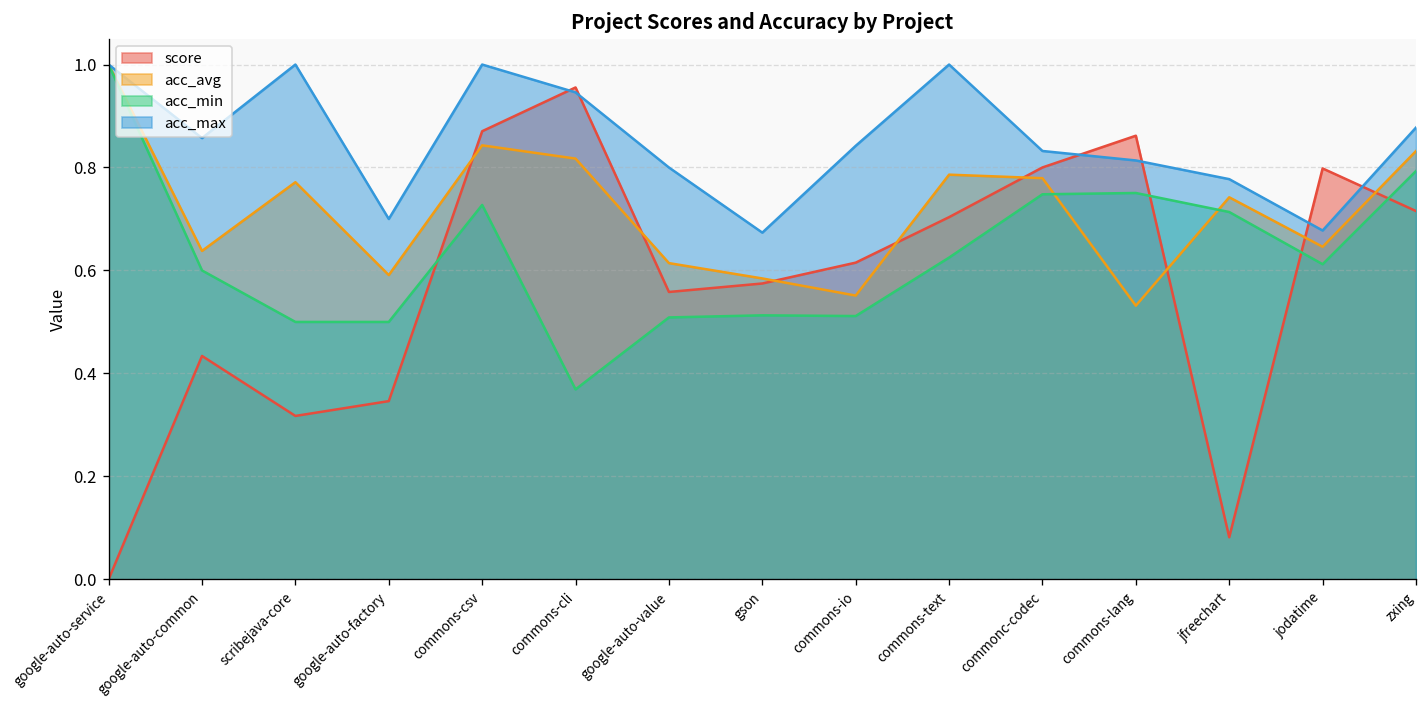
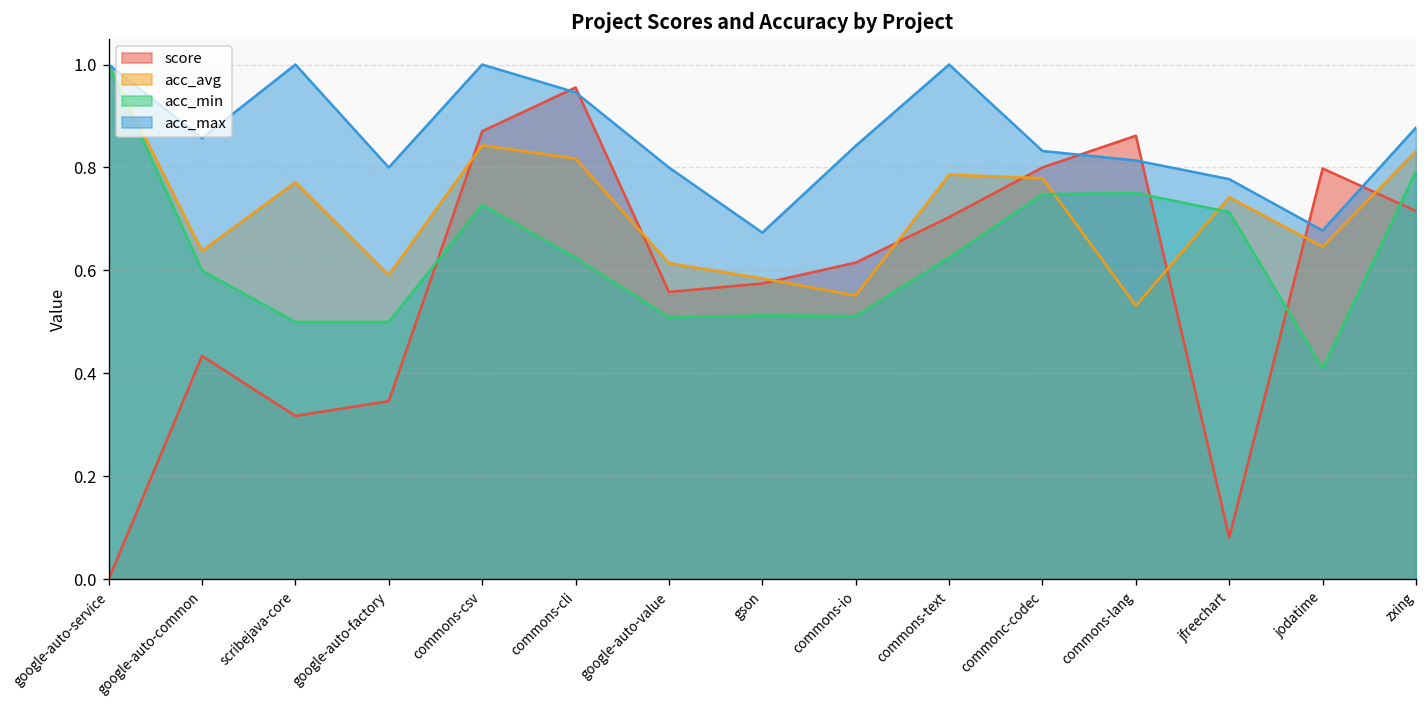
  {
    "score": {
      "google-auto-service": 0.00,
      "google-auto-common": 0.43,
      "scribejava-core": 0.32,
      "google-auto-factory": 0.35,
      "commons-csv": 0.87,
      "commons-cli": 0.96,
      "google-auto-value": 0.56,
      "gson": 0.57,
      "commons-io": 0.62,
      "commons-text": 0.70,
      "commonc-codec": 0.80,
      "commons-lang": 0.86,
      "jfreechart": 0.08,
      "jodatime": 0.80,
      "zxing": 0.72
    },
    "acc_avg": {
      "google-auto-common": 0.64,
      "scribejava-core": 0.77,
      "google-auto-factory": 0.59,
      "commons-csv": 0.84,
      "commons-cli": 0.82,
      "google-auto-value": 0.61,
      "gson": 0.58,
      "commons-io": 0.55,
      "commons-text": 0.79,
      "commonc-codec": 0.78,
      "commons-lang": 0.53,
      "jfreechart": 0.74,
      "jodatime": 0.65,
      "zxing": 0.83
    },
    "acc_min": {
      "google-auto-common": 0.60,
      "scribejava-core": 0.50,
      "google-auto-factory": 0.50,
      "commons-csv": 0.73,
-     "commons-cli": 0.37,
+     "commons-cli": 0.63,
      "google-auto-value": 0.51,
      "gson": 0.51,
      "commons-io": 0.51,
      "commons-text": 0.63,
      "commonc-codec": 0.75,
      "commons-lang": 0.75,
      "jfreechart": 0.71,
-     "jodatime": 0.61,
+     "jodatime": 0.41,
      "zxing": 0.79
    },
    "acc_max": {
      "scribejava-core": 1.0,
-     "google-auto-factory": 0.7,
+     "google-auto-factory": 0.8,
      "commons-csv": 1.0,
      "commons-cli": 0.95,
      "google-auto-value": 0.8,
      "gson": 0.67,
      "commons-io": 0.84,
      "commons-text": 1.0,
      "commonc-codec": 0.83,
      "commons-lang": 0.81,
      "jfreechart": 0.78,
      "jodatime": 0.68,
      "zxing": 0.88
    }
  }
